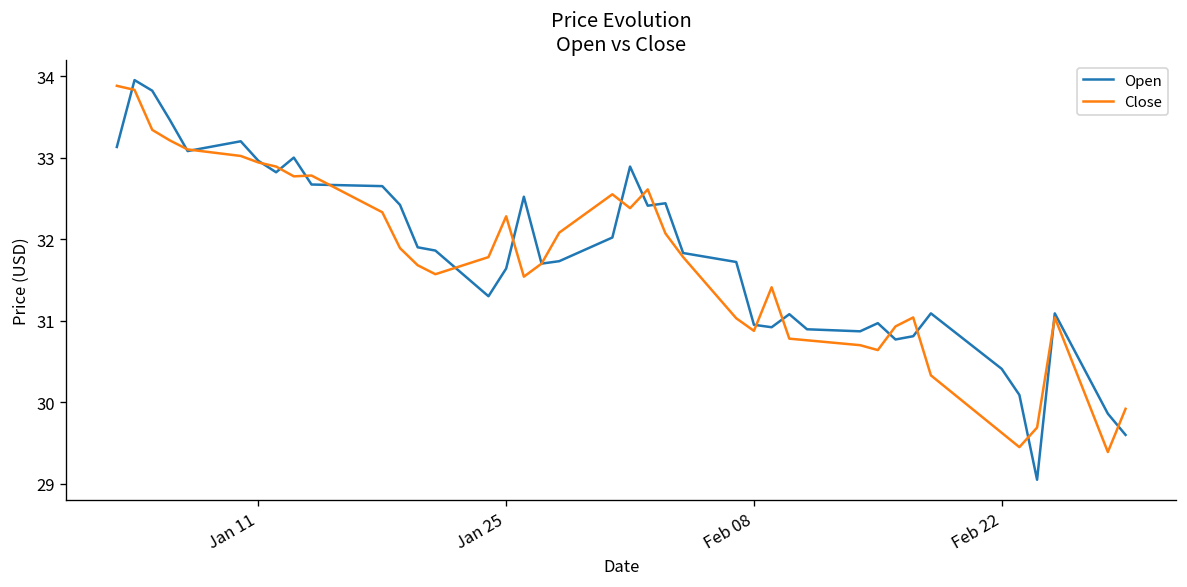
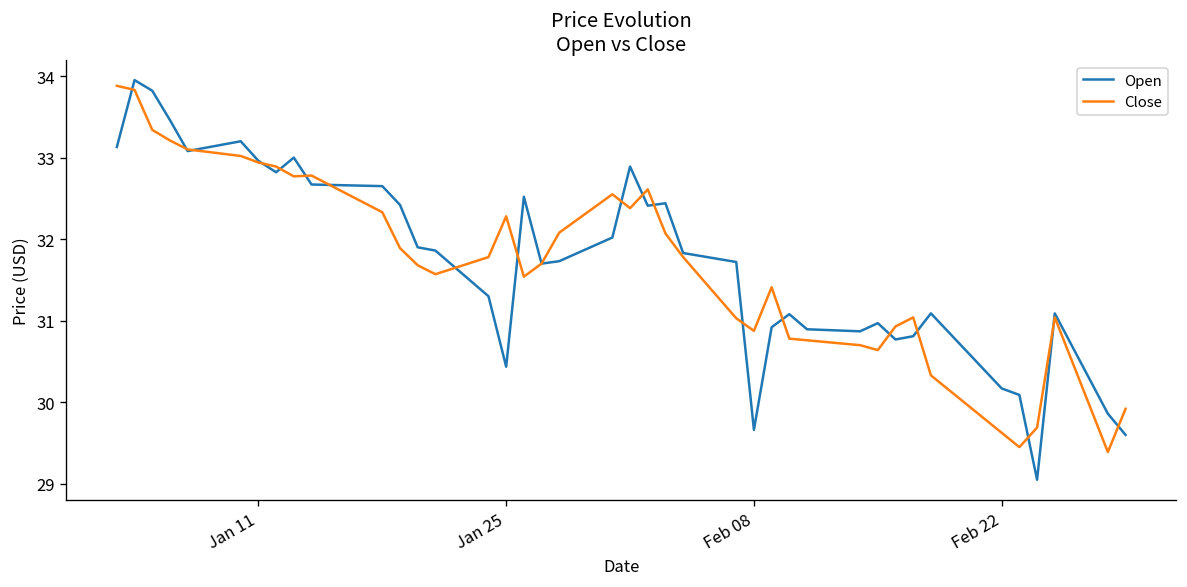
  {
    "Open": {
-     "Jan 25": 31.6,
-     "Feb 08": 31.0,
-     "Feb 22": 30.4
+     "Jan 25": 30.4,
+     "Feb 08": 29.7,
+     "Feb 22": 30.2
    },
    "Close": {
      "Jan 25": 32.3,
      "Feb 08": 30.9,
      "Feb 22": 29.6
    }
  }
